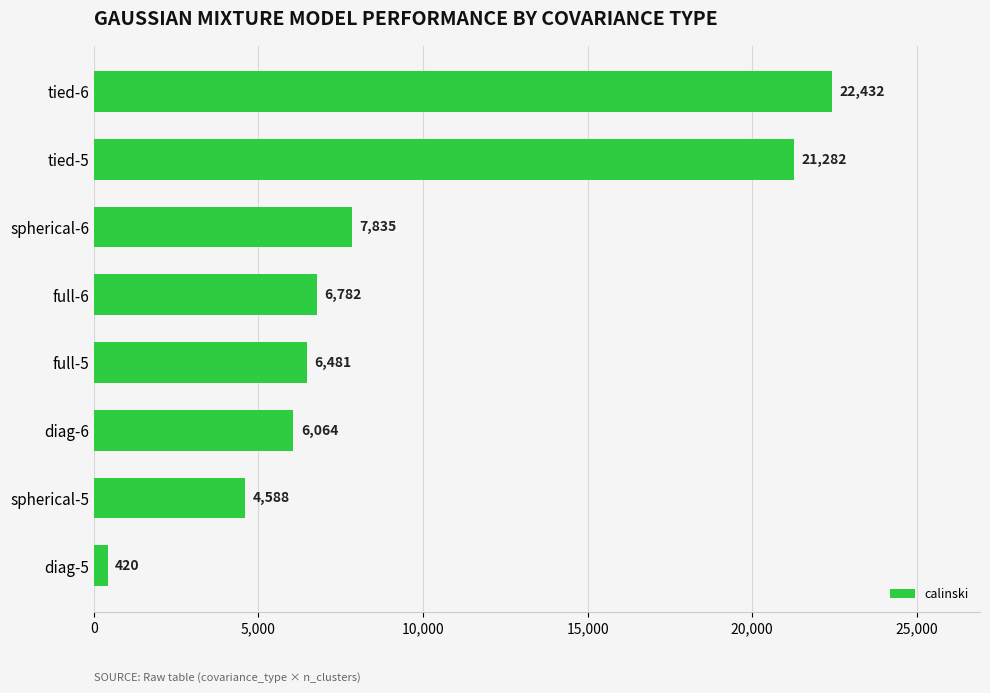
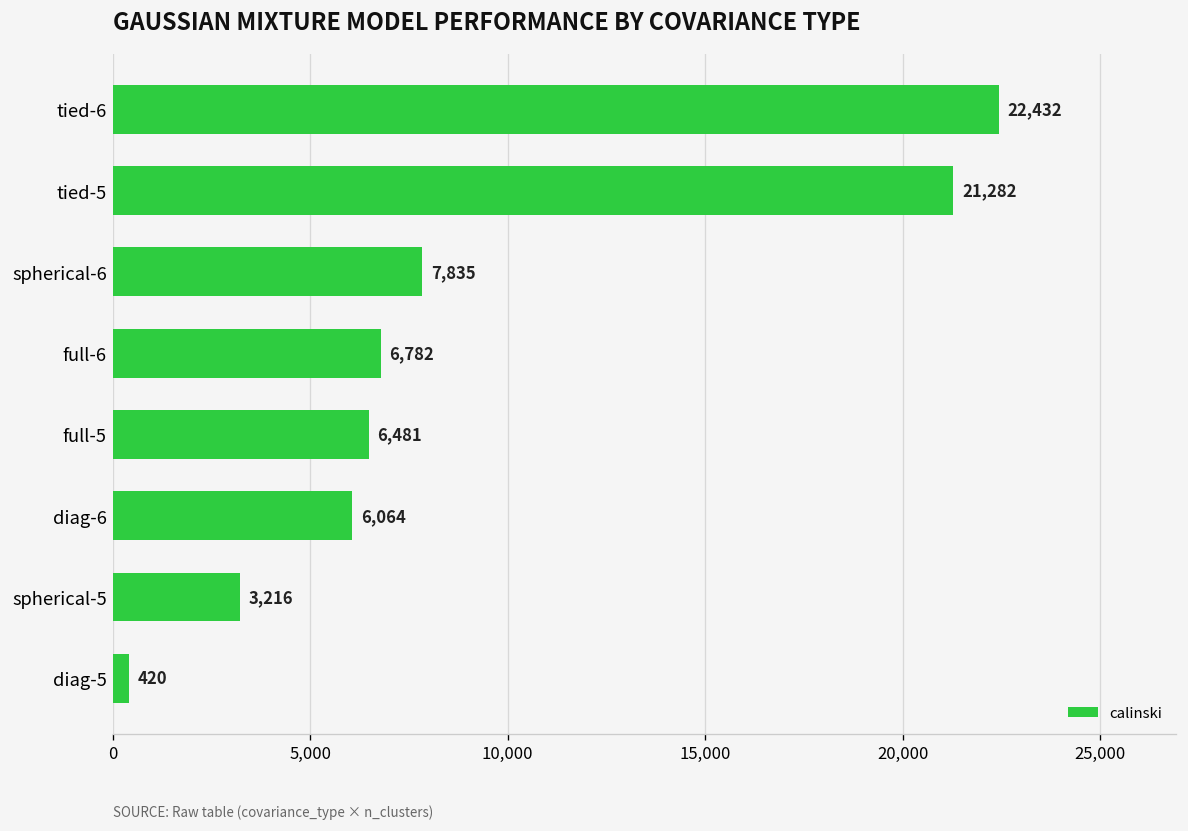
  {
    "tied-6": "22,432",
    "tied-5": "21,282",
    "spherical-6": "7,835",
    "full-6": "6,782",
    "full-5": "6,481",
    "diag-6": "6,064",
-   "spherical-5": "4,588",
+   "spherical-5": "3,216",
    "diag-5": "420"
  }
